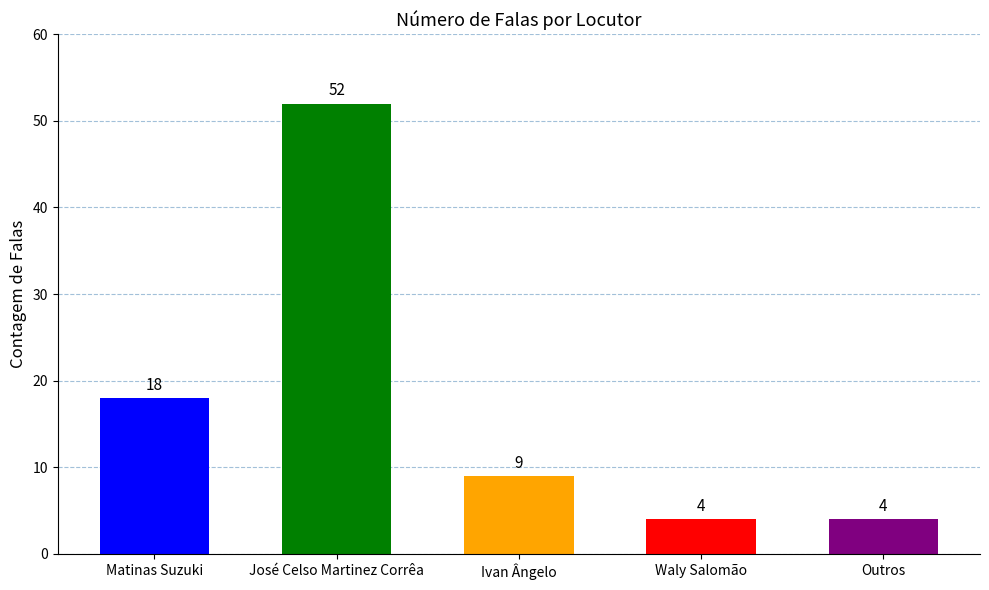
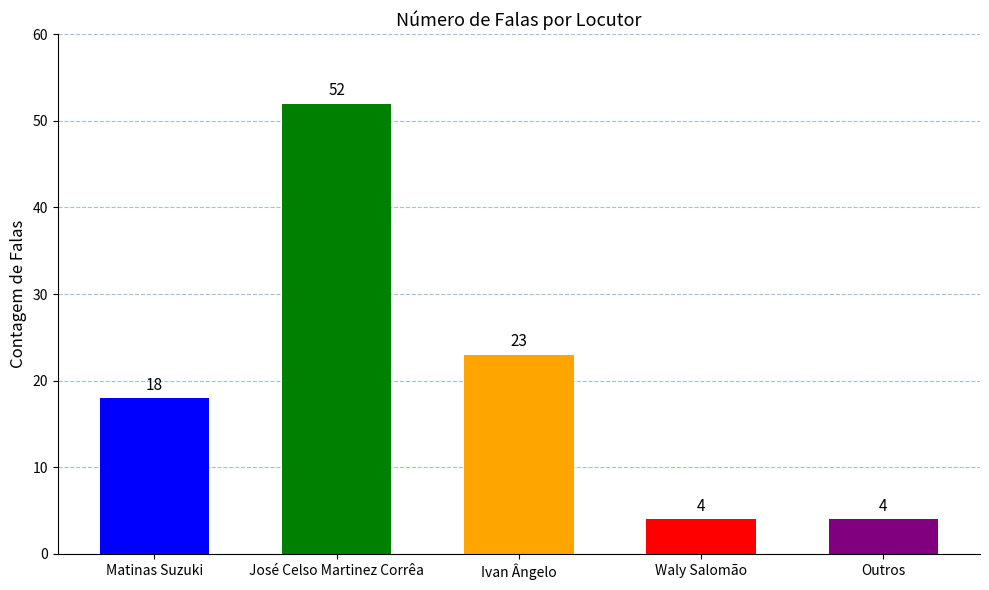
  {
    "Matinas Suzuki": 18,
    "José Celso Martinez Corrêa": 52,
-   "Ivan Ângelo": 9,
+   "Ivan Ângelo": 23,
    "Waly Salomão": 4,
    "Outros": 4
  }
